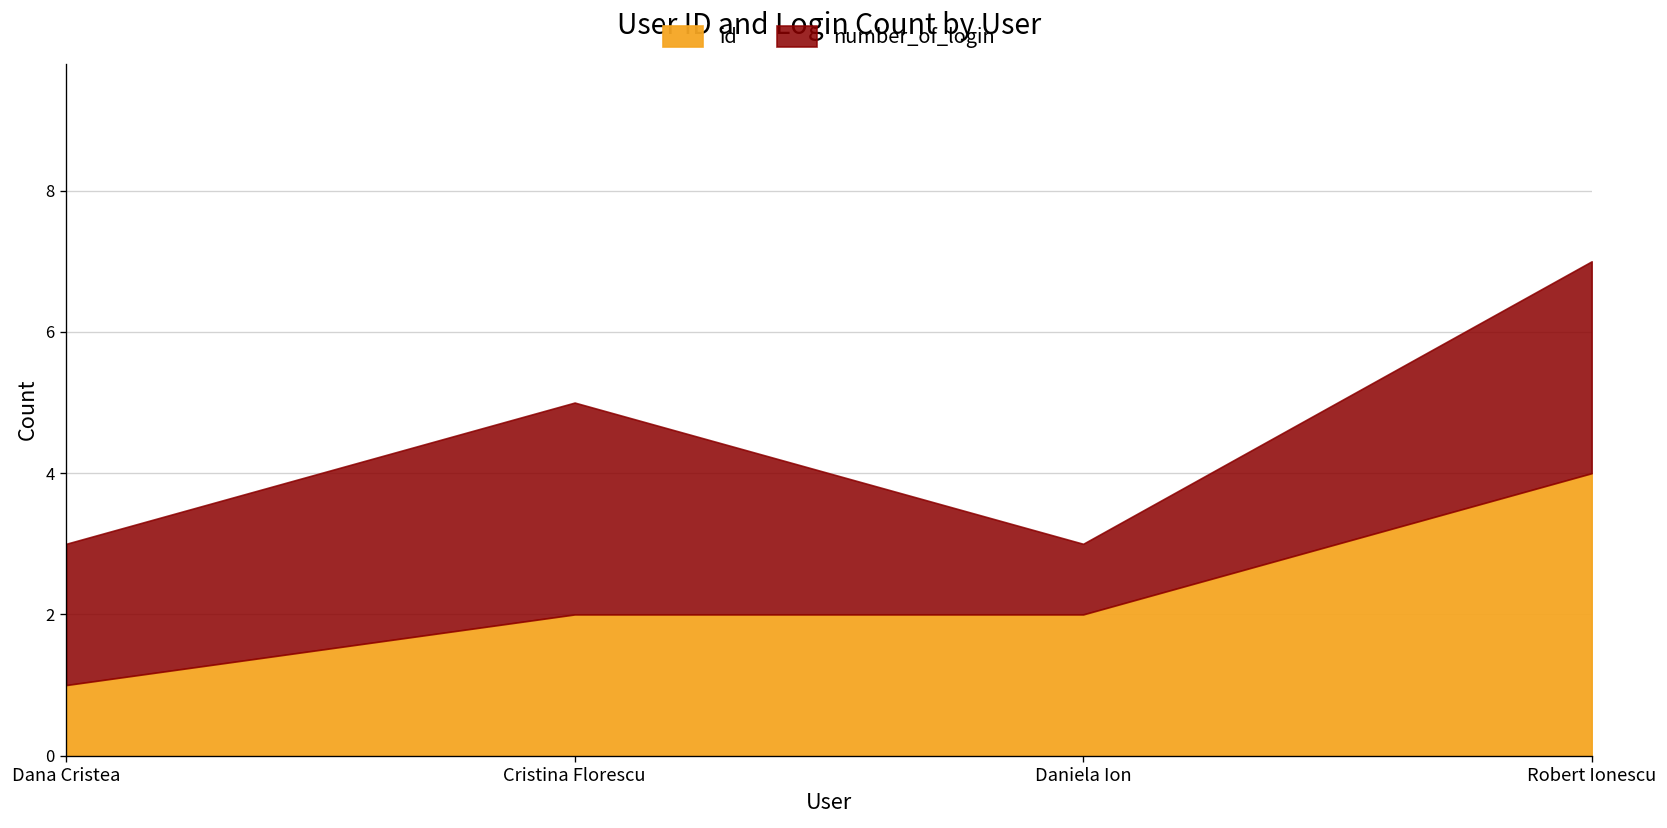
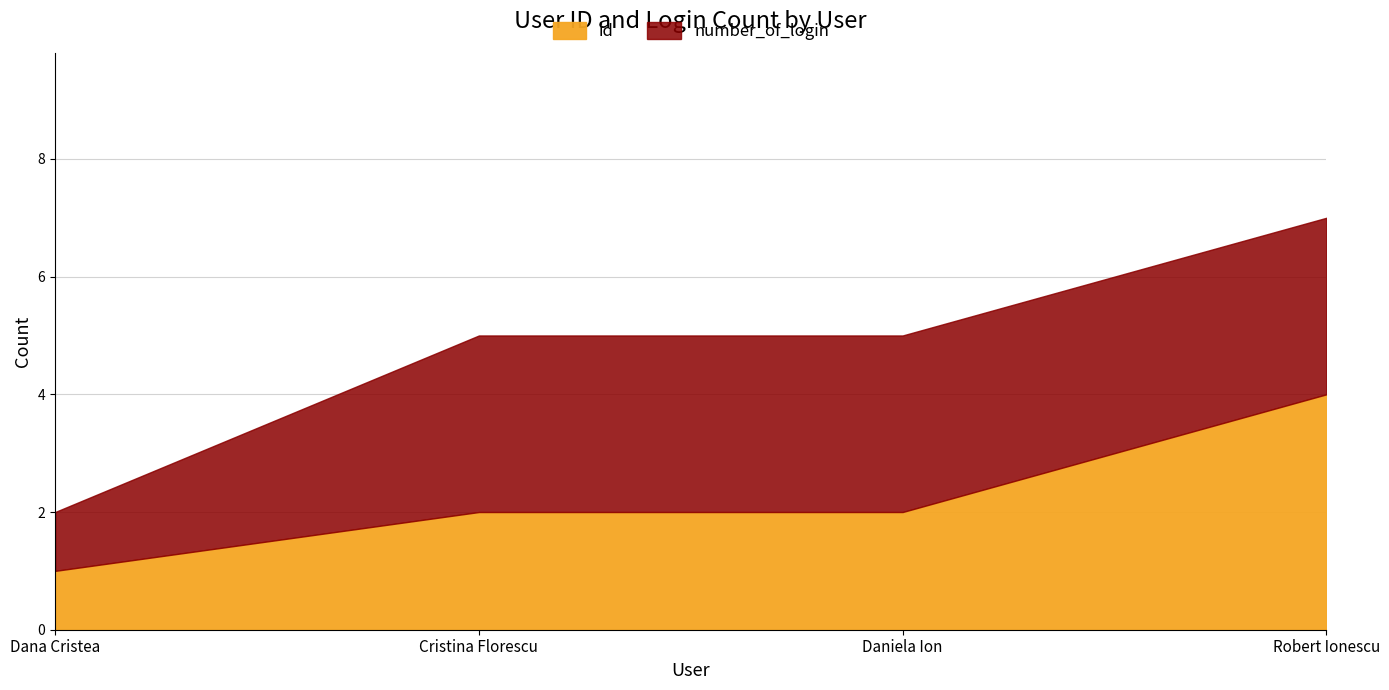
  {
    "id": {
      "Dana Cristea": 1,
      "Cristina Florescu": 2,
      "Daniela Ion": 2,
      "Robert Ionescu": 4
    },
    "number_of_login": {
-     "Dana Cristea": 2,
+     "Dana Cristea": 1,
      "Cristina Florescu": 3,
-     "Daniela Ion": 1,
+     "Daniela Ion": 3,
      "Robert Ionescu": 3
    }
  }
